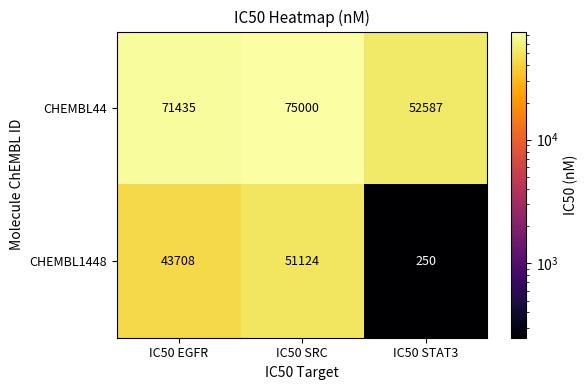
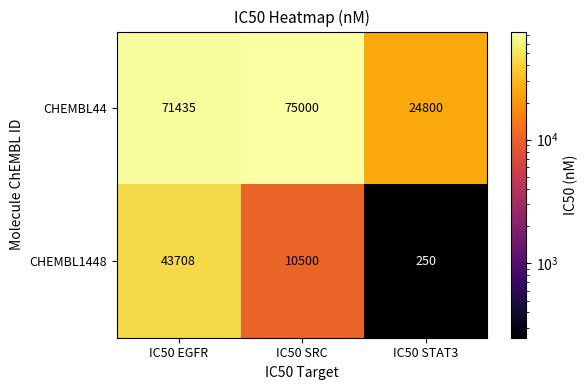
  {
    "CHEMBL44": {
      "IC50 EGFR": 71435,
      "IC50 SRC": 75000,
-     "IC50 STAT3": 52587
+     "IC50 STAT3": 24800
    },
    "CHEMBL1448": {
      "IC50 EGFR": 43708,
-     "IC50 SRC": 51124,
+     "IC50 SRC": 10500,
      "IC50 STAT3": 250
    }
  }
